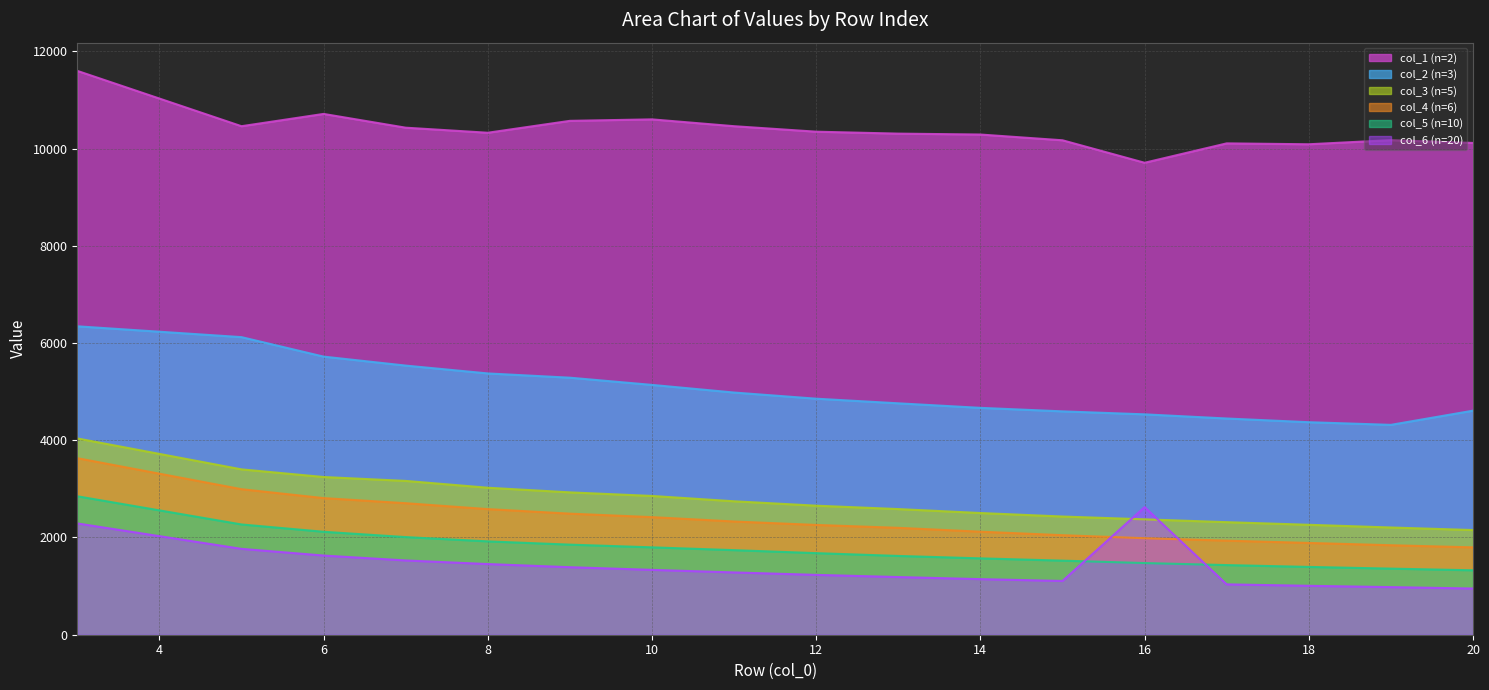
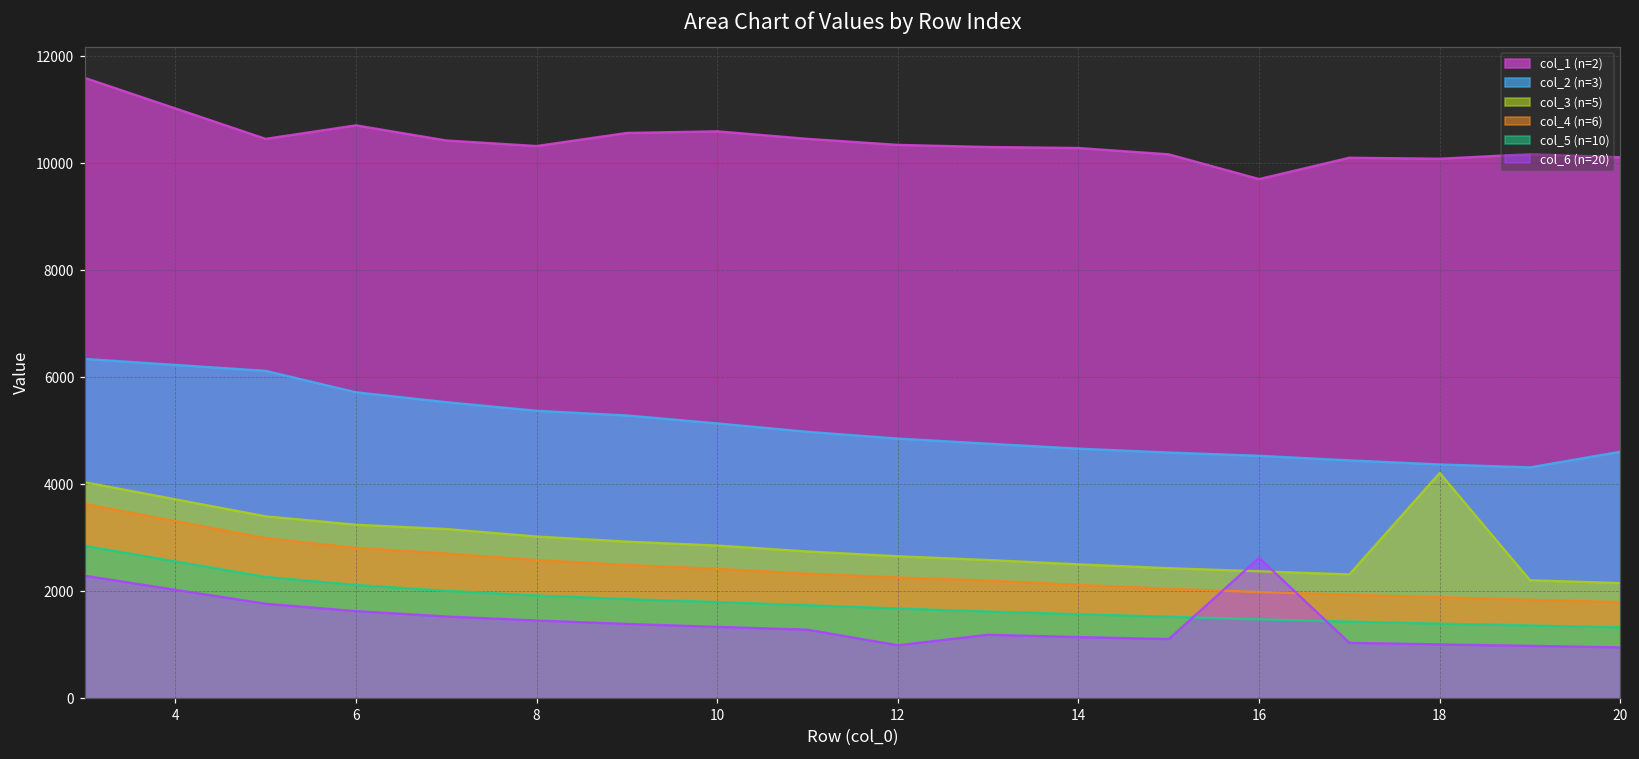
  {
    "col_1 (n=2)": {
      "6": 10700,
      "8": 10300,
      "10": 10600,
      "12": 10300,
      "14": 10300,
      "16": 9700,
      "18": 10100,
      "20": 10100
    },
    "col_2 (n=3)": {
      "6": 5700,
      "8": 5400,
      "10": 5100,
      "12": 4900,
      "14": 4700,
      "16": 4500,
      "18": 4400,
      "20": 4600
    },
    "col_3 (n=5)": {
      "6": 3200,
      "8": 3000,
      "10": 2900,
      "12": 2700,
      "14": 2500,
      "16": 2400,
-     "18": 2300,
+     "18": 4200,
      "20": 2200
    },
    "col_4 (n=6)": {
      "6": 2800,
      "8": 2600,
      "10": 2400,
      "12": 2300,
      "14": 2100,
      "16": 2000,
      "18": 1900,
      "20": 1800
    },
    "col_5 (n=10)": {
      "6": 2100,
      "8": 1900,
      "10": 1800,
      "12": 1700,
      "14": 1600,
      "16": 1500,
      "18": 1400,
      "20": 1300
    },
    "col_6 (n=20)": {
      "6": 1600,
      "8": 1500,
      "10": 1300,
-     "12": 1200,
+     "12": 1000,
      "14": 1100,
      "16": 2600,
      "18": 1000,
      "20": 1000
    }
  }
